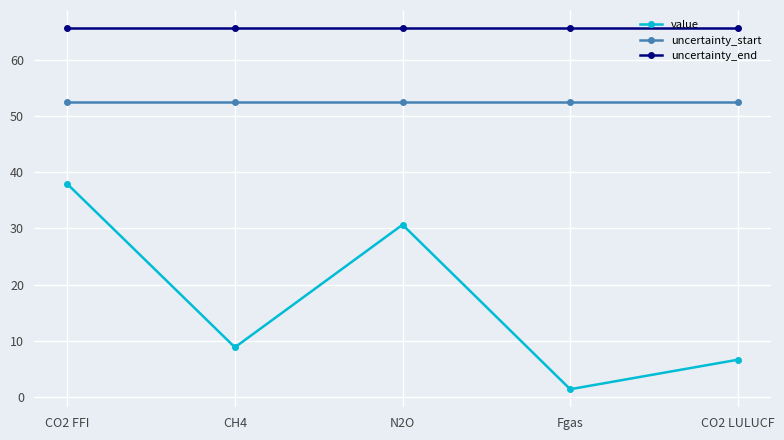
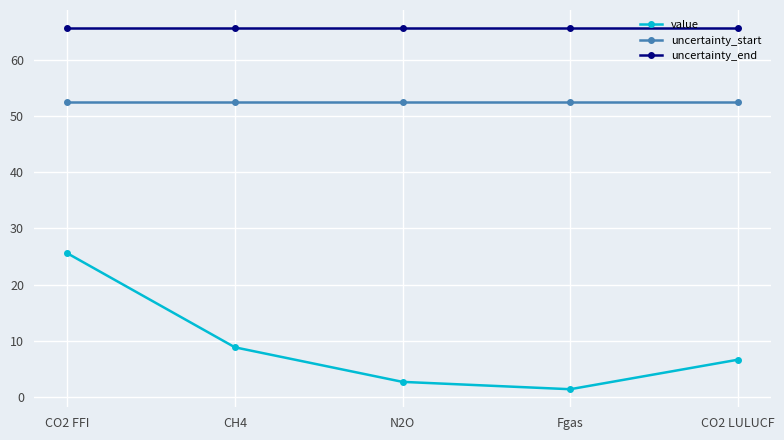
  {
    "value": {
-     "CO2 FFI": 38,
+     "CO2 FFI": 26,
      "CH4": 9,
-     "N2O": 31,
+     "N2O": 3,
      "Fgas": 1,
      "CO2 LULUCF": 7
    },
    "uncertainty_start": {
      "CO2 FFI": 53,
      "CH4": 53,
      "N2O": 53,
      "Fgas": 53,
      "CO2 LULUCF": 53
    },
    "uncertainty_end": {
      "CO2 FFI": 66,
      "CH4": 66,
      "N2O": 66,
      "Fgas": 66,
      "CO2 LULUCF": 66
    }
  }
